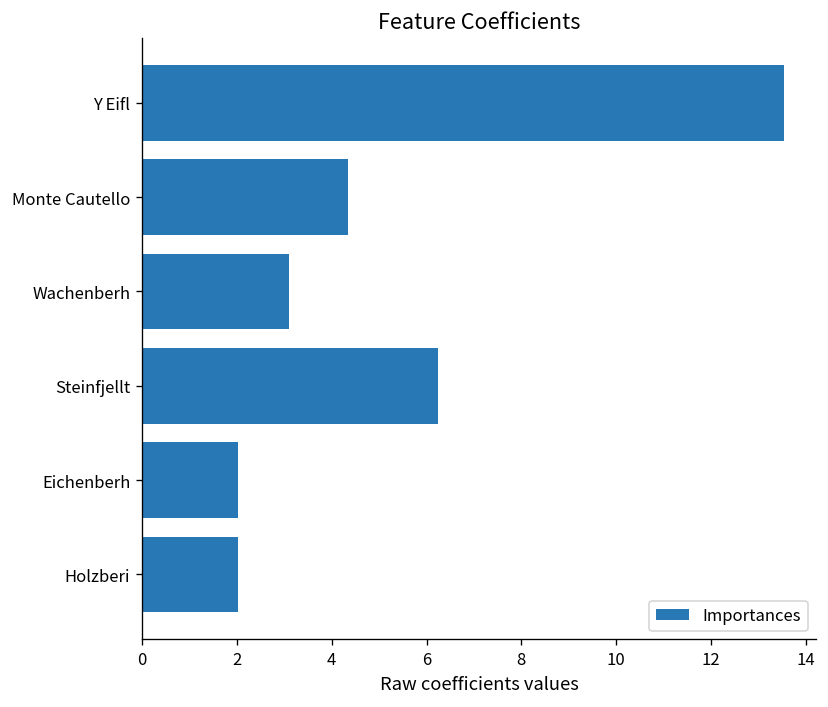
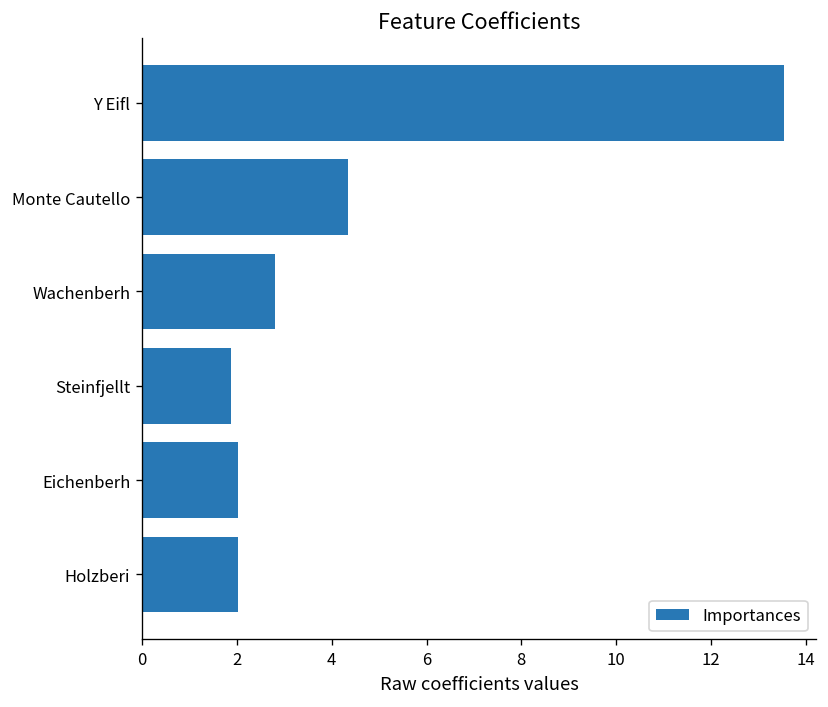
  {
    "Y Eifl": 13.5,
    "Monte Cautello": 4.4,
-   "Wachenberh": 3.1,
-   "Steinfjellt": 6.2,
+   "Wachenberh": 2.8,
+   "Steinfjellt": 1.9,
    "Eichenberh": 2.0,
    "Holzberi": 2.0
  }
